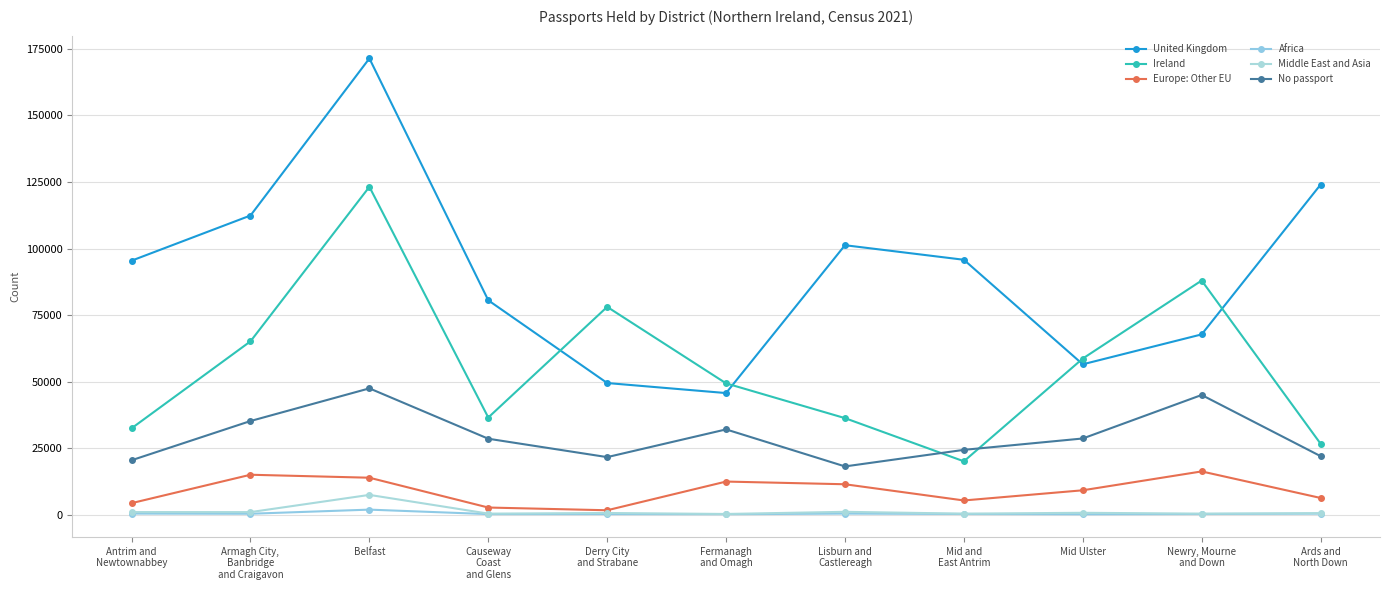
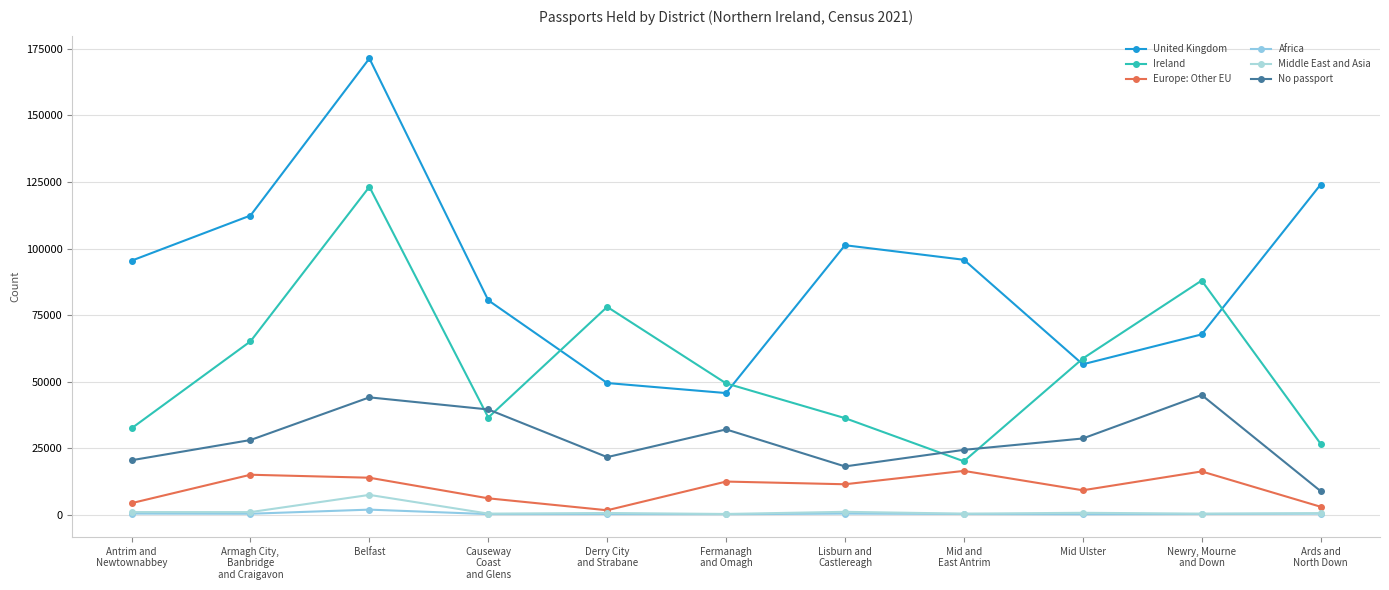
  {
    "Europe: Other EU": {
      "Antrim and Newtownabbey": 4000,
      "Armagh City, Banbridge and Craigavon": 15000,
      "Belfast": 14000,
-     "Causeway Coast and Glens": 3000,
+     "Causeway Coast and Glens": 6000,
      "Derry City and Strabane": 2000,
      "Fermanagh and Omagh": 12000,
      "Lisburn and Castlereagh": 11000,
-     "Mid and East Antrim": 5000,
+     "Mid and East Antrim": 16000,
      "Mid Ulster": 9000,
      "Newry, Mourne and Down": 16000,
-     "Ards and North Down": 6000
+     "Ards and North Down": 3000
    },
    "No passport": {
      "Antrim and Newtownabbey": 20000,
-     "Armagh City, Banbridge and Craigavon": 35000,
-     "Belfast": 47000,
-     "Causeway Coast and Glens": 29000,
+     "Armagh City, Banbridge and Craigavon": 28000,
+     "Belfast": 44000,
+     "Causeway Coast and Glens": 40000,
      "Derry City and Strabane": 22000,
      "Fermanagh and Omagh": 32000,
      "Lisburn and Castlereagh": 18000,
      "Mid and East Antrim": 24000,
      "Mid Ulster": 29000,
      "Newry, Mourne and Down": 45000,
-     "Ards and North Down": 22000
+     "Ards and North Down": 9000
    }
  }
